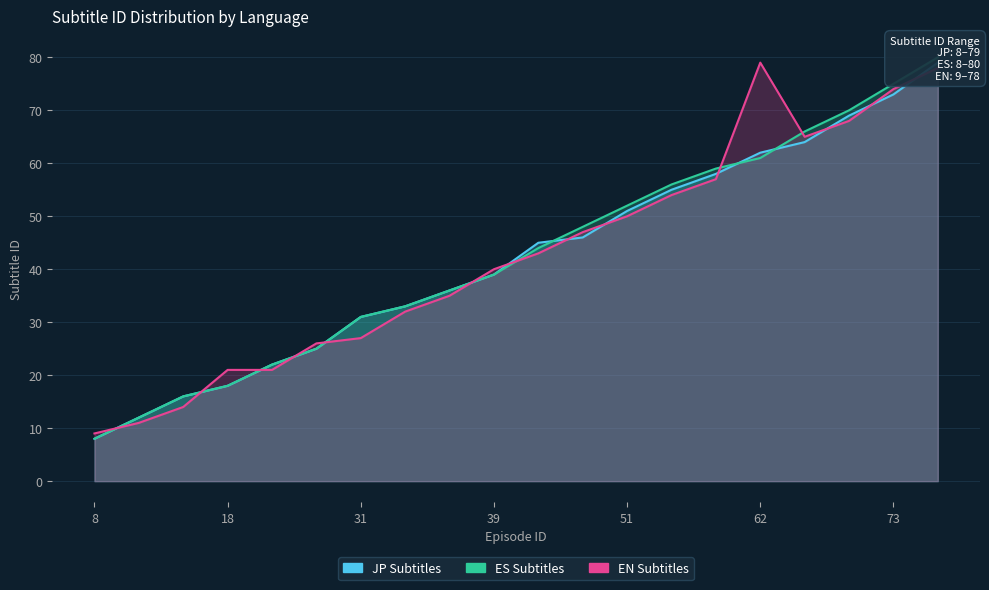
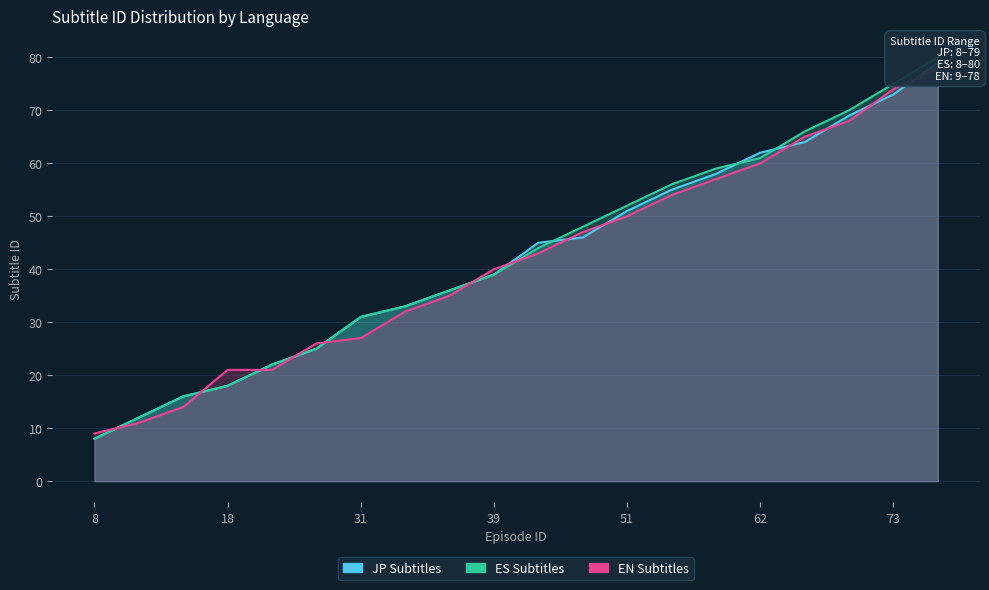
  {
    "EN Subtitles": {
      "18": 21,
      "31": 27,
      "39": 40,
      "51": 50,
-     "62": 79,
+     "62": 60,
      "73": 74
    }
  }
